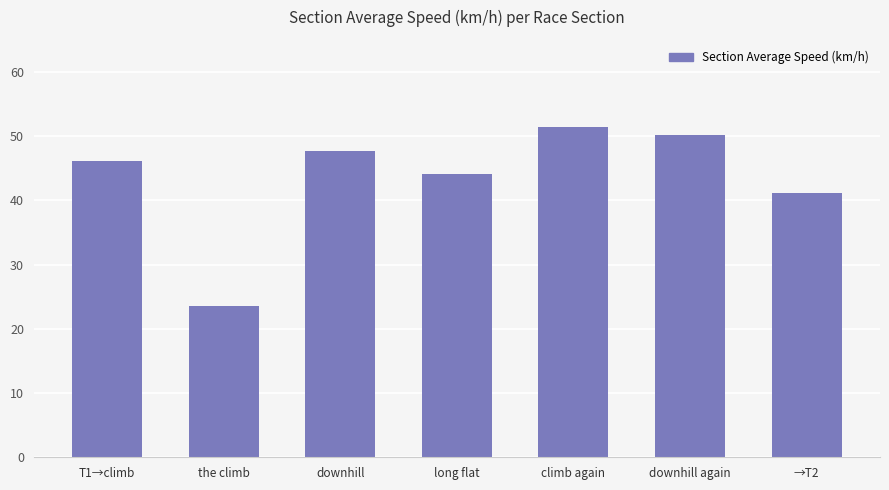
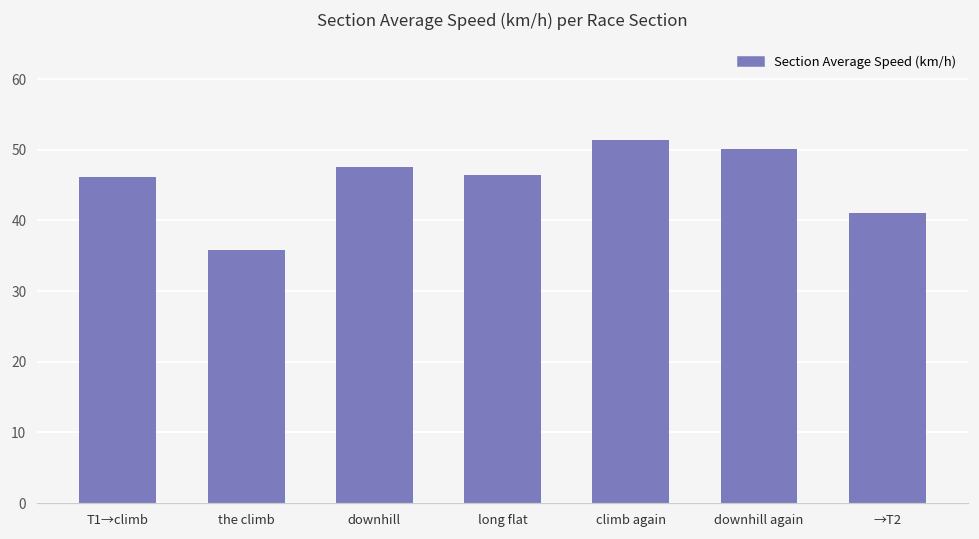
  {
    "T1→climb": 46,
-   "the climb": 24,
+   "the climb": 36,
    "downhill": 48,
-   "long flat": 44,
+   "long flat": 46,
    "climb again": 51,
    "downhill again": 50,
    "→T2": 41
  }
